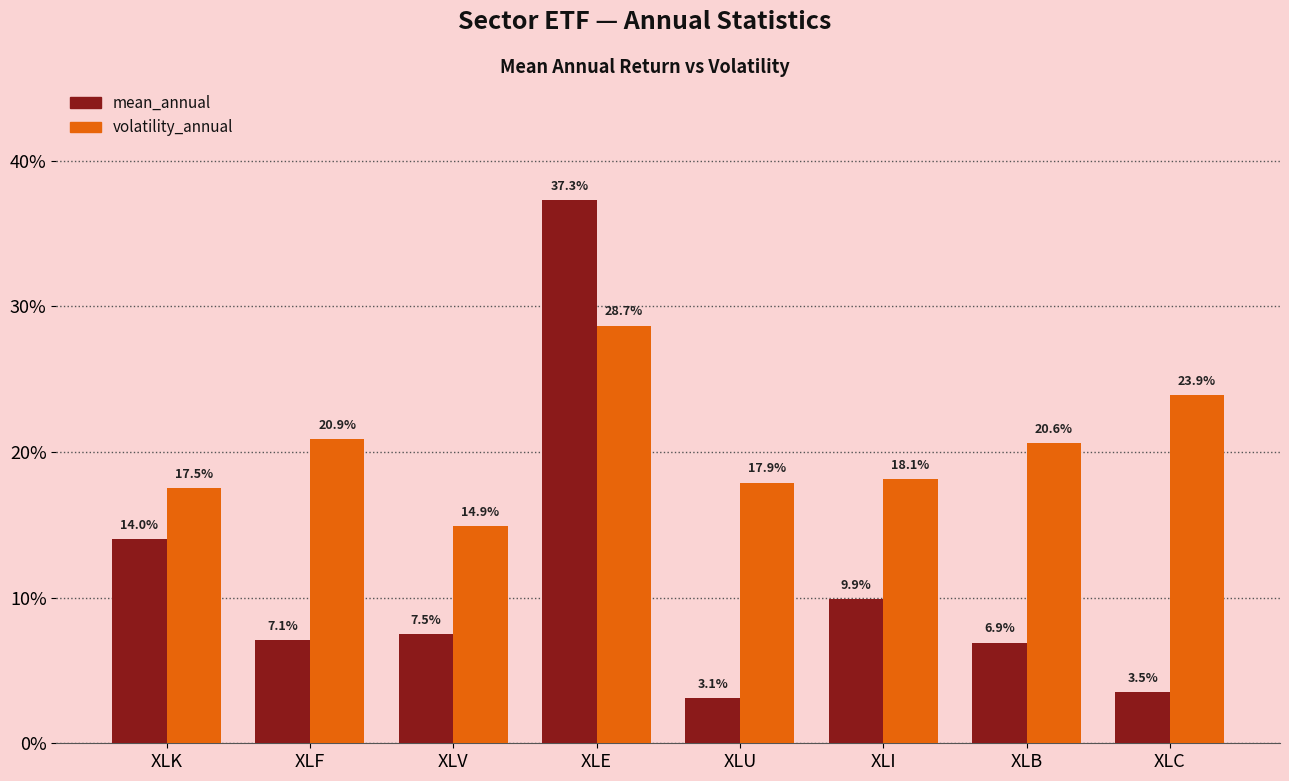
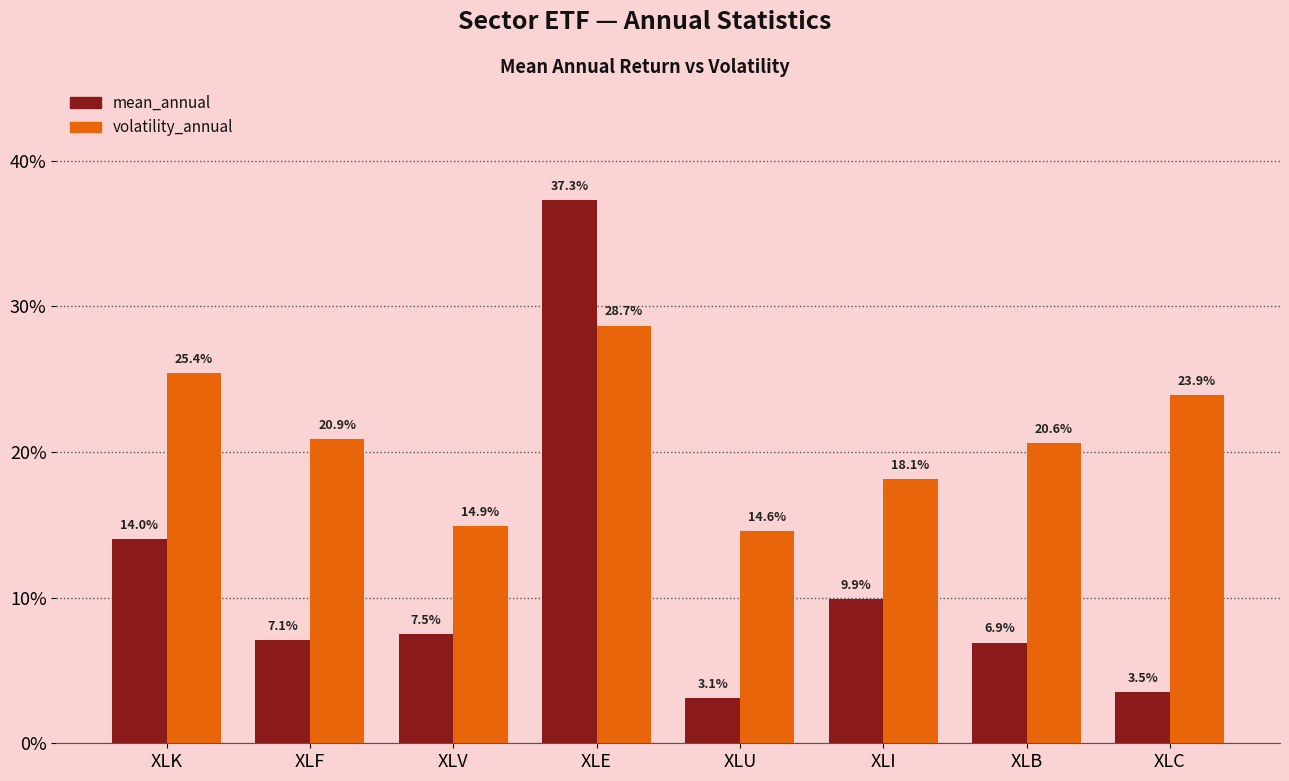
  {
    "mean_annual": {
      "XLK": "14.0%",
      "XLF": "7.1%",
      "XLV": "7.5%",
      "XLE": "37.3%",
      "XLU": "3.1%",
      "XLI": "9.9%",
      "XLB": "6.9%",
      "XLC": "3.5%"
    },
    "volatility_annual": {
-     "XLK": "17.5%",
+     "XLK": "25.4%",
      "XLF": "20.9%",
      "XLV": "14.9%",
      "XLE": "28.7%",
-     "XLU": "17.9%",
+     "XLU": "14.6%",
      "XLI": "18.1%",
      "XLB": "20.6%",
      "XLC": "23.9%"
    }
  }
